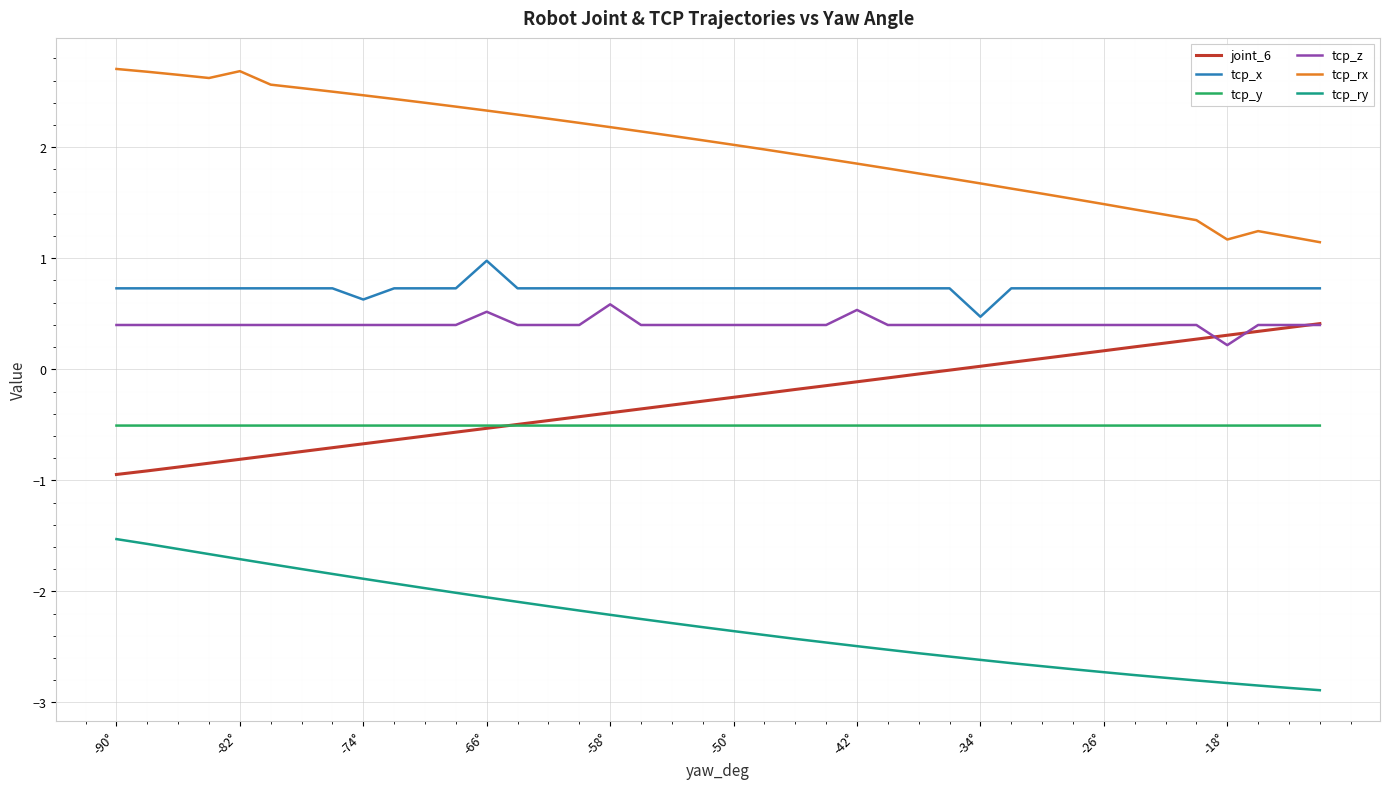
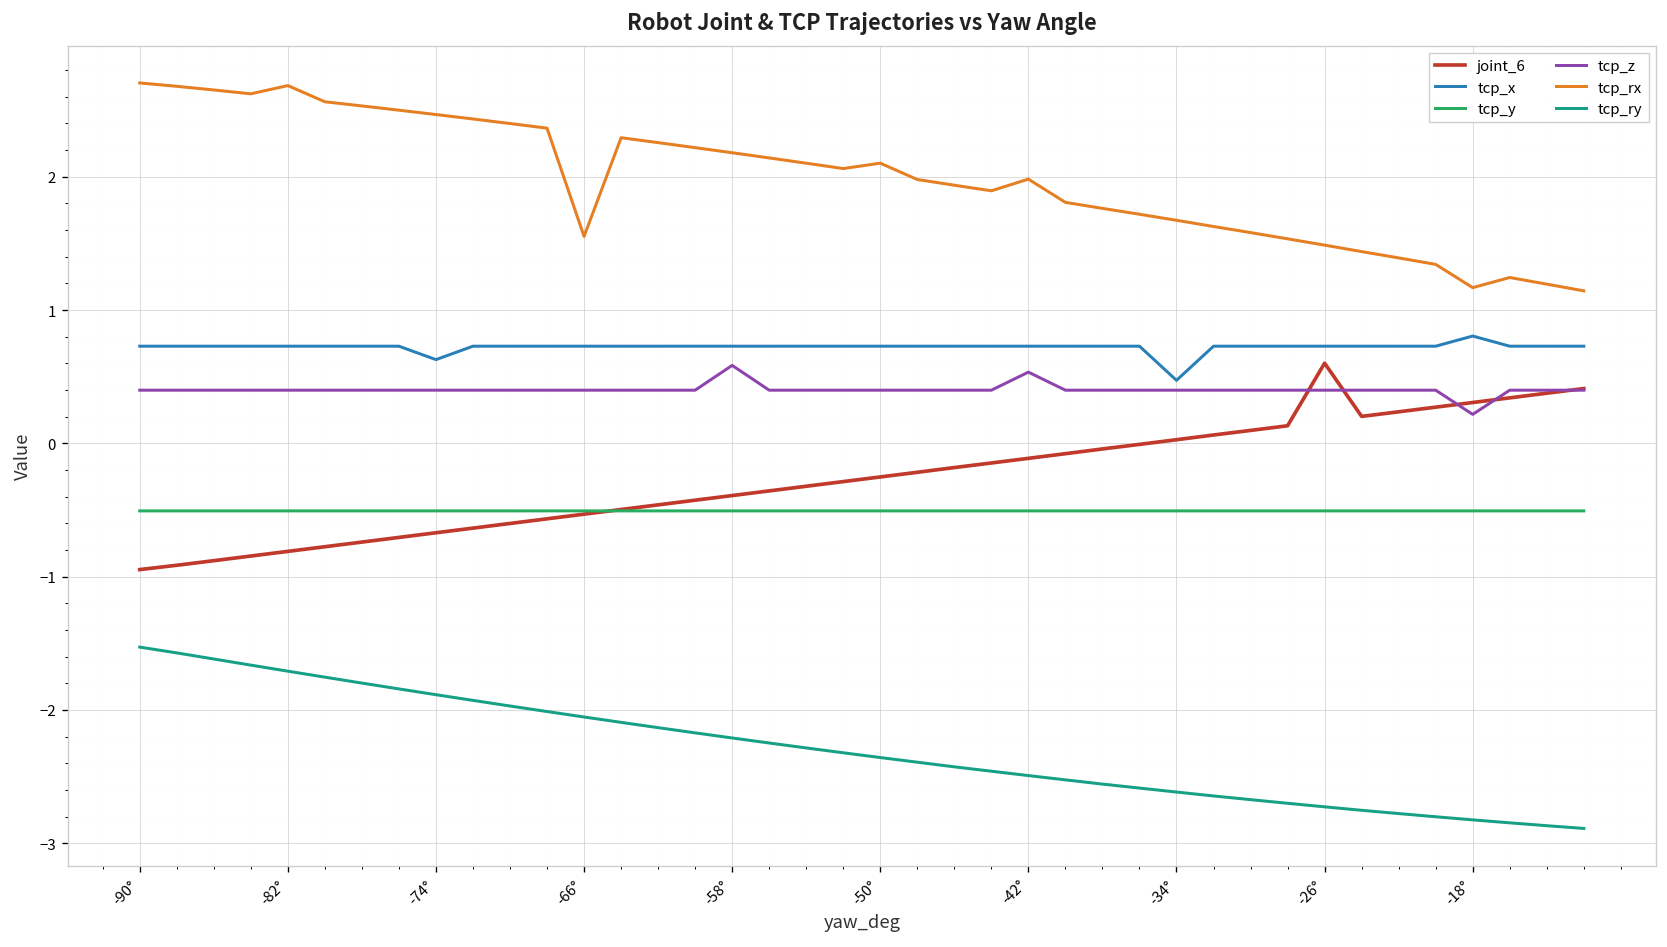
  {
    "joint_6": {
      "-90°": -0.95,
      "-82°": -0.81,
      "-74°": -0.67,
      "-66°": -0.53,
      "-58°": -0.39,
      "-50°": -0.25,
      "-42°": -0.11,
      "-34°": 0.03,
-     "-26°": 0.17,
+     "-26°": 0.60,
      "-18°": 0.31
    },
    "tcp_x": {
      "-90°": 0.73,
      "-82°": 0.73,
      "-74°": 0.63,
-     "-66°": 0.98,
+     "-66°": 0.73,
      "-58°": 0.73,
      "-50°": 0.73,
      "-42°": 0.73,
      "-34°": 0.47,
      "-26°": 0.73,
-     "-18°": 0.73
+     "-18°": 0.81
    },
    "tcp_z": {
      "-90°": 0.40,
      "-82°": 0.40,
      "-74°": 0.40,
-     "-66°": 0.52,
+     "-66°": 0.40,
      "-58°": 0.58,
      "-50°": 0.40,
      "-42°": 0.53,
      "-34°": 0.40,
      "-26°": 0.40,
      "-18°": 0.22
    },
    "tcp_rx": {
      "-90°": 2.70,
      "-82°": 2.68,
      "-74°": 2.47,
-     "-66°": 2.33,
+     "-66°": 1.55,
      "-58°": 2.18,
-     "-50°": 2.02,
-     "-42°": 1.85,
+     "-50°": 2.10,
+     "-42°": 1.98,
      "-34°": 1.67,
      "-26°": 1.49,
      "-18°": 1.17
    }
  }
